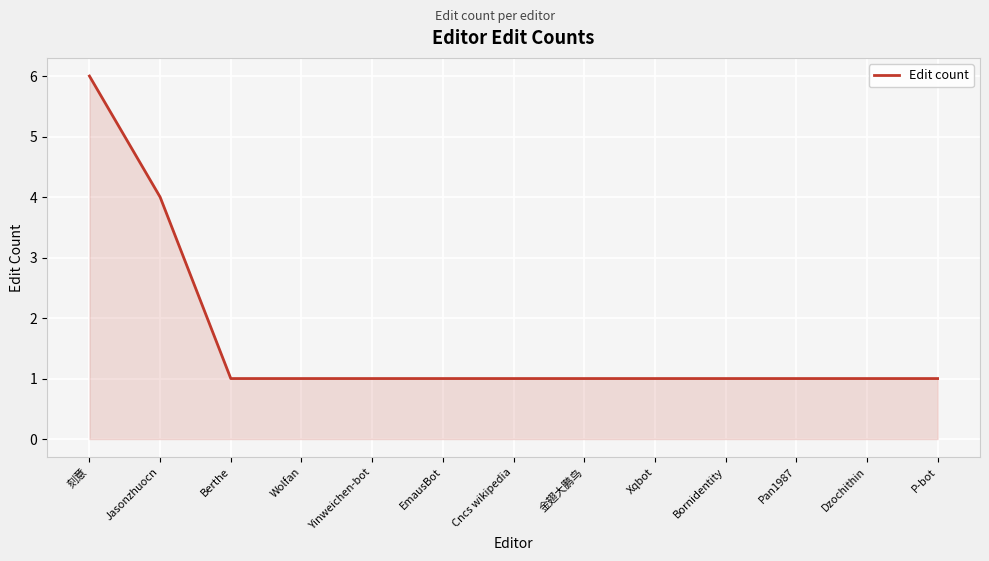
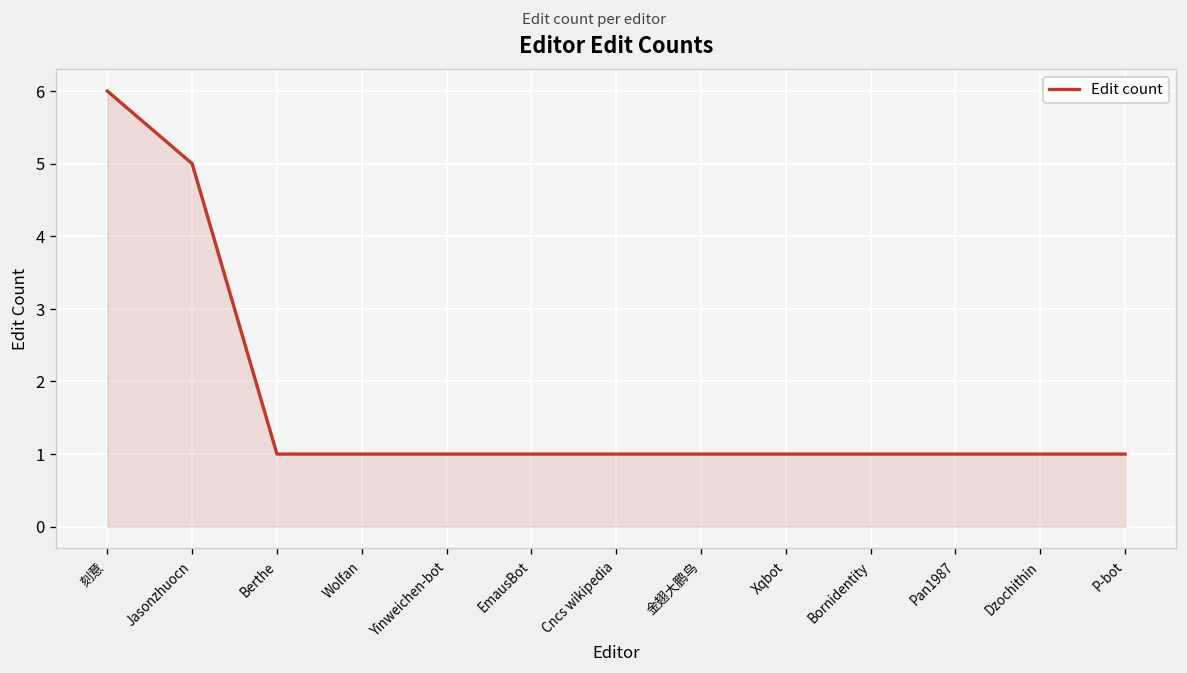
  {
    "刻意": 6,
-   "Jasonzhuocn": 4,
+   "Jasonzhuocn": 5,
    "Berthe": 1,
    "Wolfan": 1,
    "Yinweichen-bot": 1,
    "EmausBot": 1,
    "Cncs wikipedia": 1,
    "金翅大鹏鸟": 1,
    "Xqbot": 1,
    "Bornidentity": 1,
    "Pan1987": 1,
    "Dzochithin": 1,
    "P-bot": 1
  }
